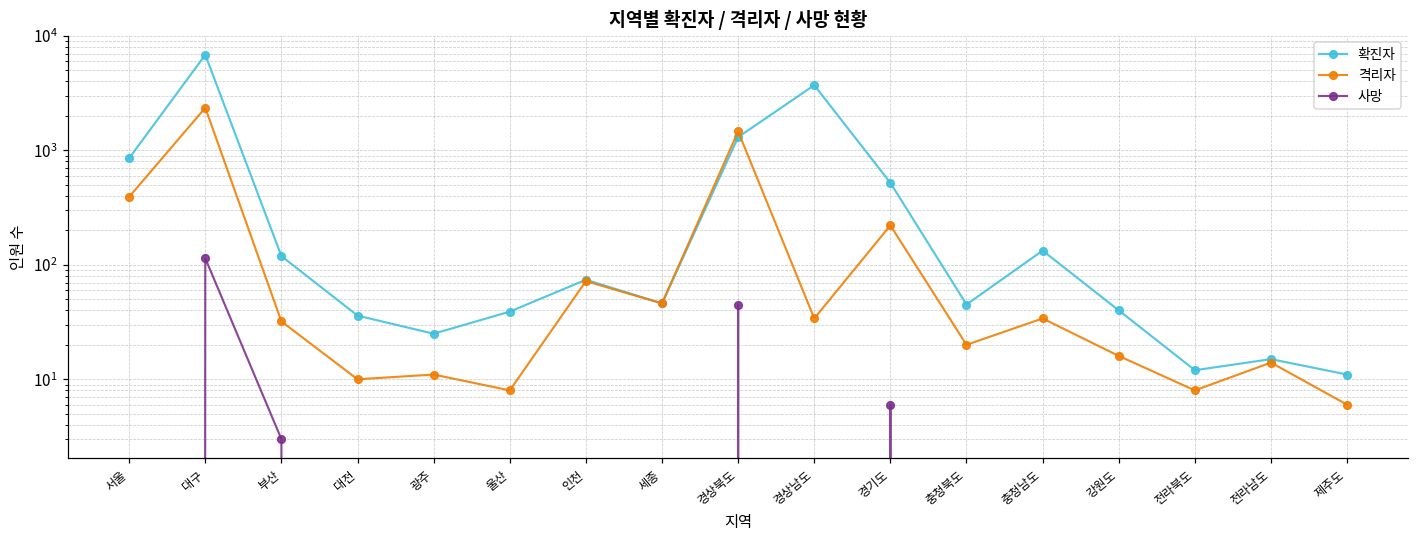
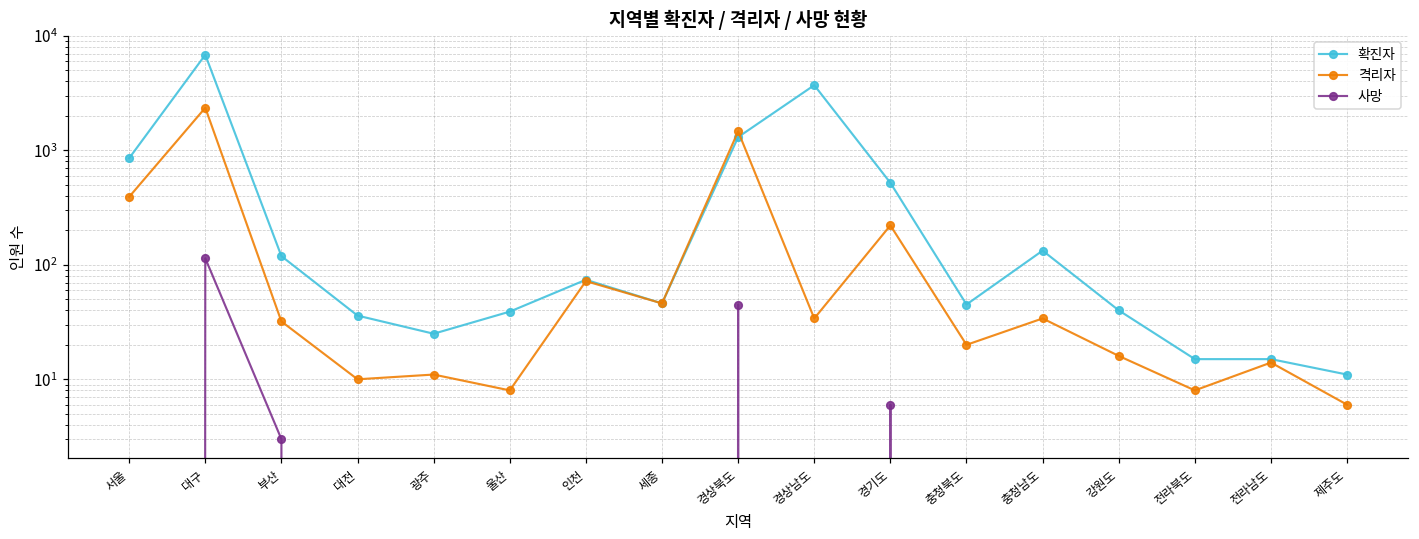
  {
    "확진자": {
      "서울": 900,
      "대구": 7000,
      "부산": 120,
      "대전": 36,
      "광주": 25,
      "울산": 39,
      "경상북도": 1300,
      "경상남도": 3700,
      "경기도": 500,
      "충청북도": 45,
      "충청남도": 130,
      "강원도": 40,
-     "전라북도": 12,
+     "전라북도": 15,
      "전라남도": 15,
      "제주도": 11
    },
    "격리자": {
      "서울": 390,
      "대구": 2400,
      "부산": 32,
      "대전": 10,
      "광주": 11,
      "울산": 8,
      "경상북도": 1500,
      "경상남도": 34,
      "경기도": 220,
      "충청북도": 20,
      "충청남도": 34,
      "강원도": 16,
      "전라북도": 8,
      "전라남도": 14,
      "제주도": 6
    },
    "사망": {
      "대구": 110,
      "부산": 3,
      "경상북도": 45,
      "경기도": 6
    }
  }
